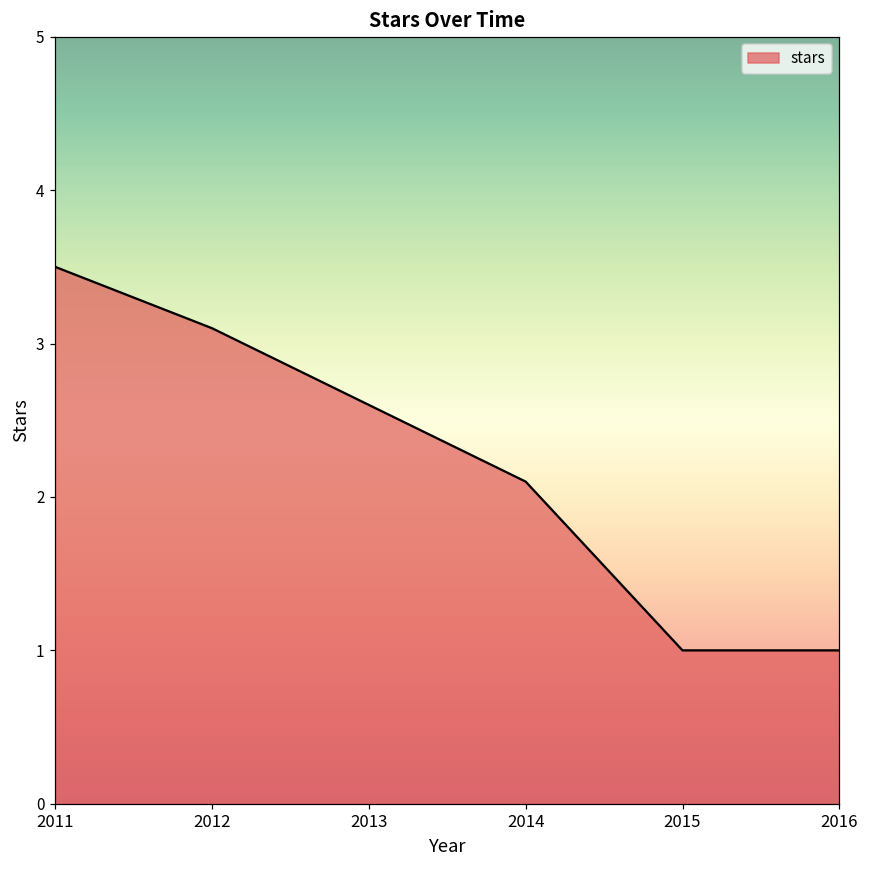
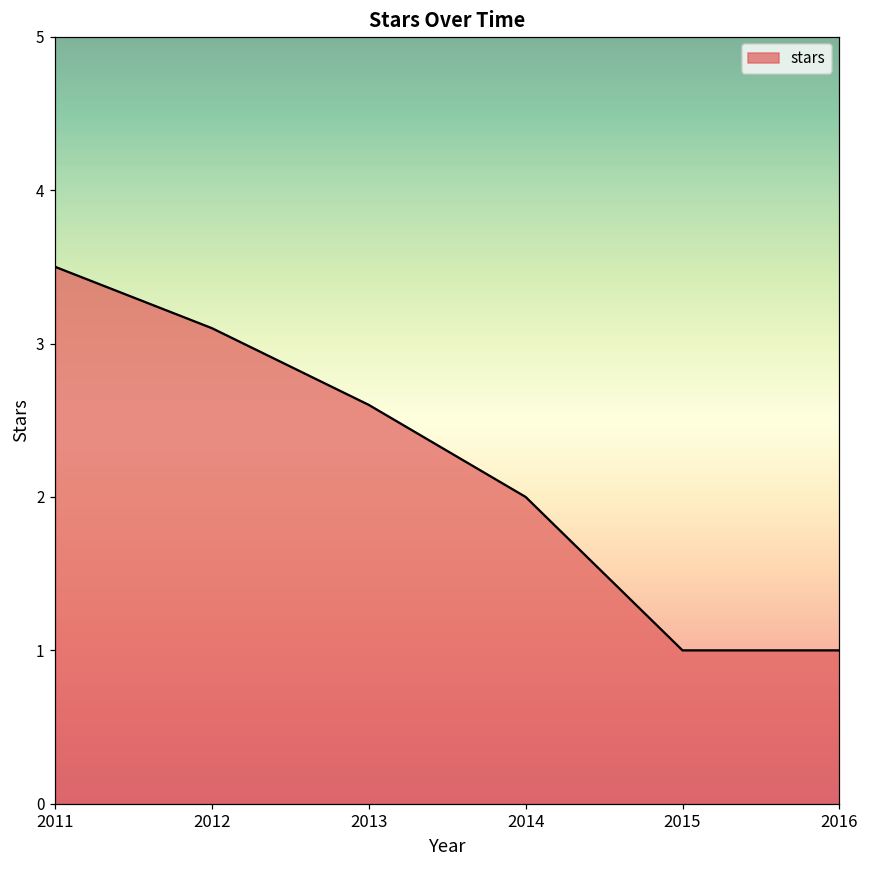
  {
    "2011": 3.5,
    "2012": 3.1,
    "2013": 2.6,
-   "2014": 2.1,
+   "2014": 2.0,
    "2015": 1.0,
    "2016": 1.0
  }
